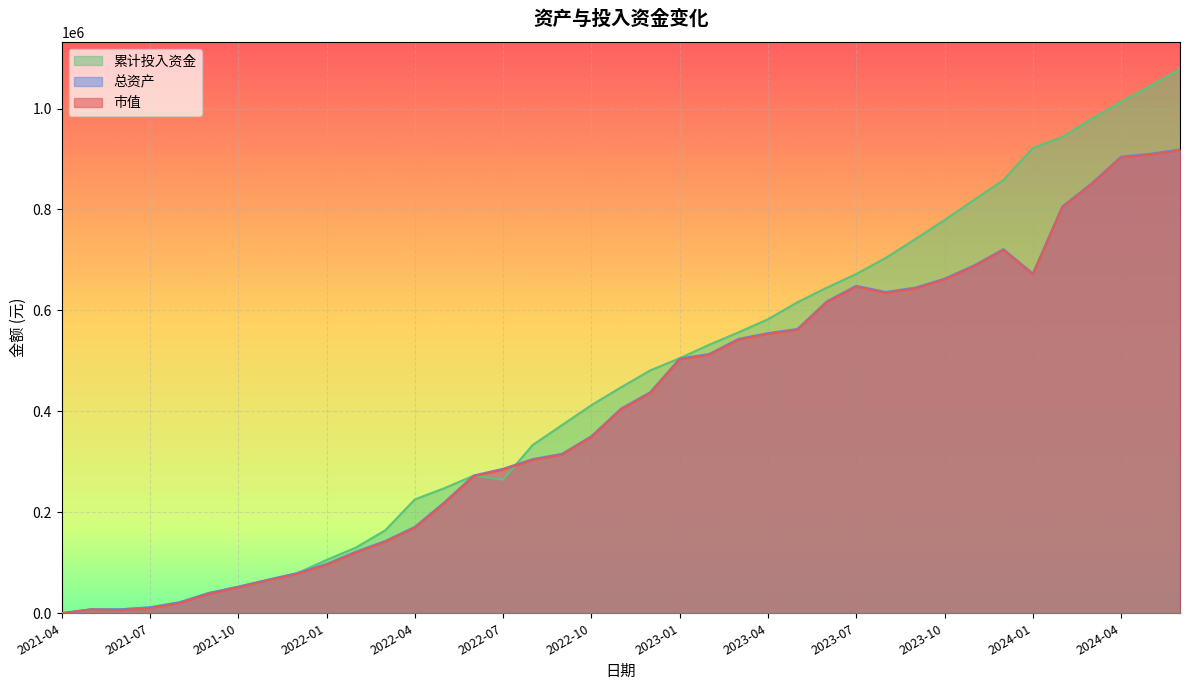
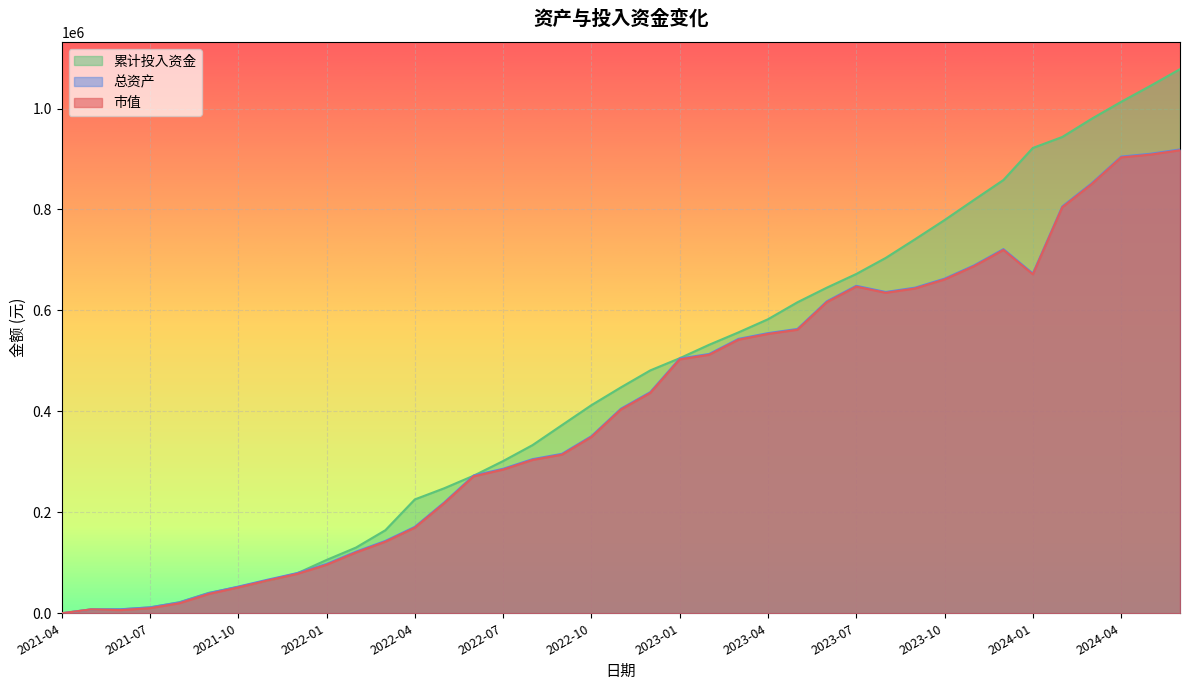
  {
    "累计投入资金": {
      "2022-01": 110000,
      "2022-04": 230000,
-     "2022-07": 260000,
+     "2022-07": 300000,
      "2022-10": 410000,
      "2023-04": 580000,
      "2023-07": 670000,
      "2023-10": 780000,
      "2024-01": 920000,
      "2024-04": 1010000
    }
  }
